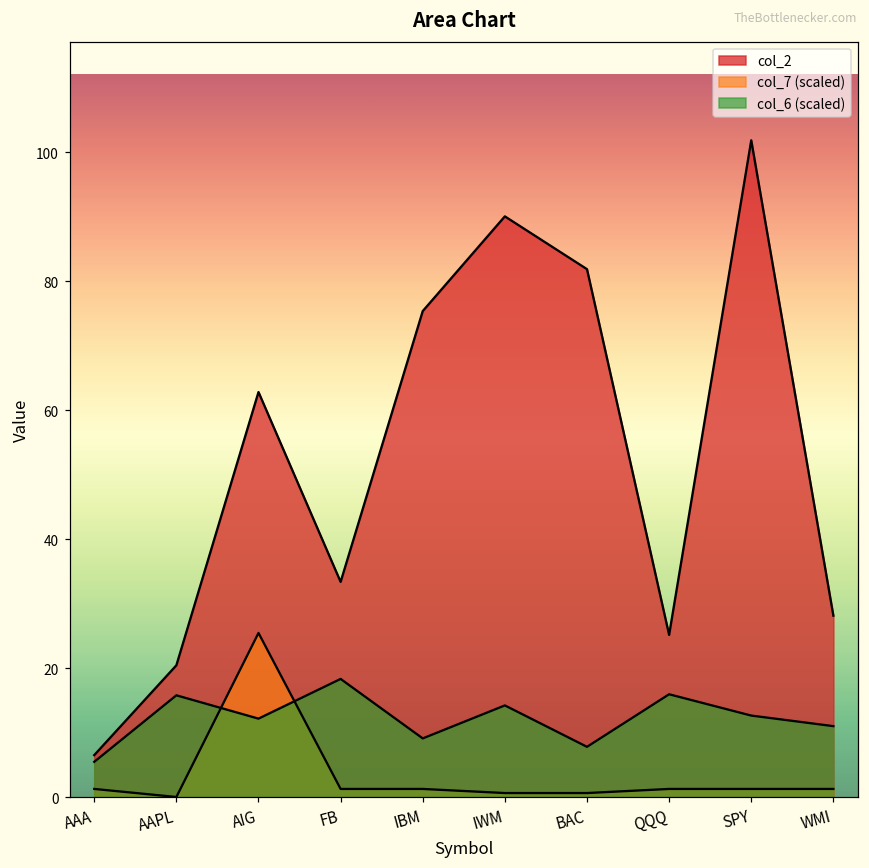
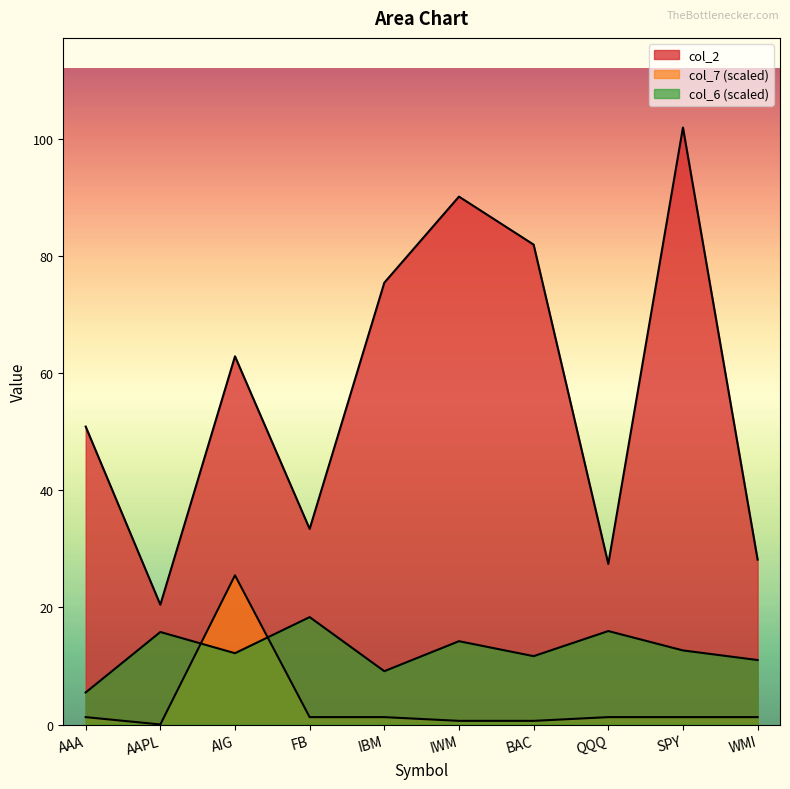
  {
    "col_2": {
-     "AAA": 7,
+     "AAA": 51,
      "AAPL": 20,
      "AIG": 63,
      "FB": 33,
      "IBM": 75,
      "IWM": 90,
      "BAC": 82,
-     "QQQ": 25,
+     "QQQ": 27,
      "SPY": 102,
      "WMI": 28
    },
    "col_7 (scaled)": {
      "AAA": 1,
      "AAPL": 0,
      "AIG": 25,
      "FB": 1,
      "IBM": 1,
      "IWM": 1,
      "BAC": 1,
      "QQQ": 1,
      "SPY": 1,
      "WMI": 1
    },
    "col_6 (scaled)": {
      "AAA": 5,
      "AAPL": 16,
      "AIG": 12,
      "FB": 18,
      "IBM": 9,
      "IWM": 14,
-     "BAC": 8,
+     "BAC": 12,
      "QQQ": 16,
      "SPY": 13,
      "WMI": 11
    }
  }
